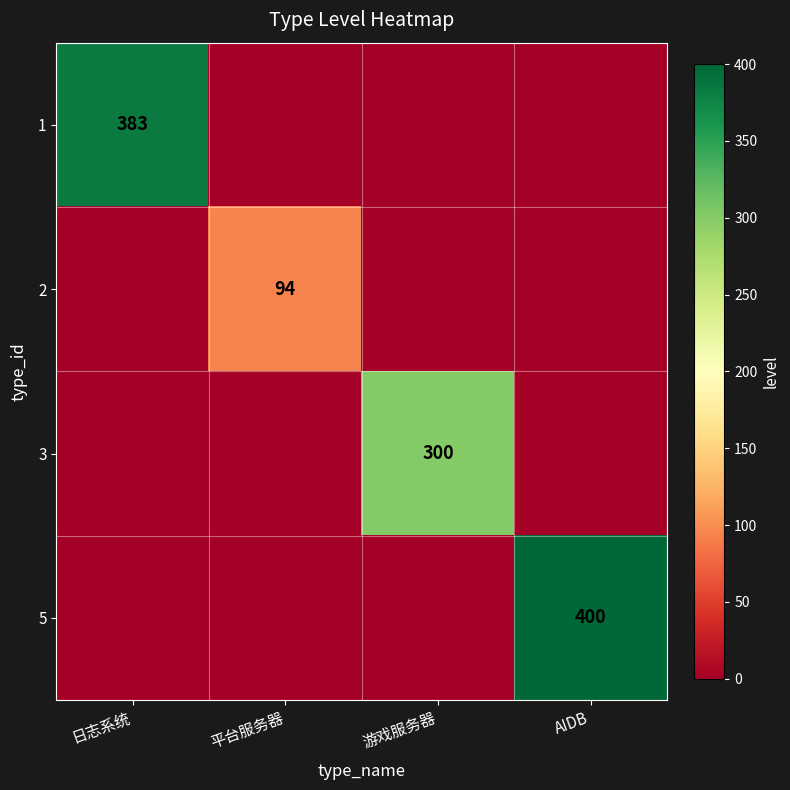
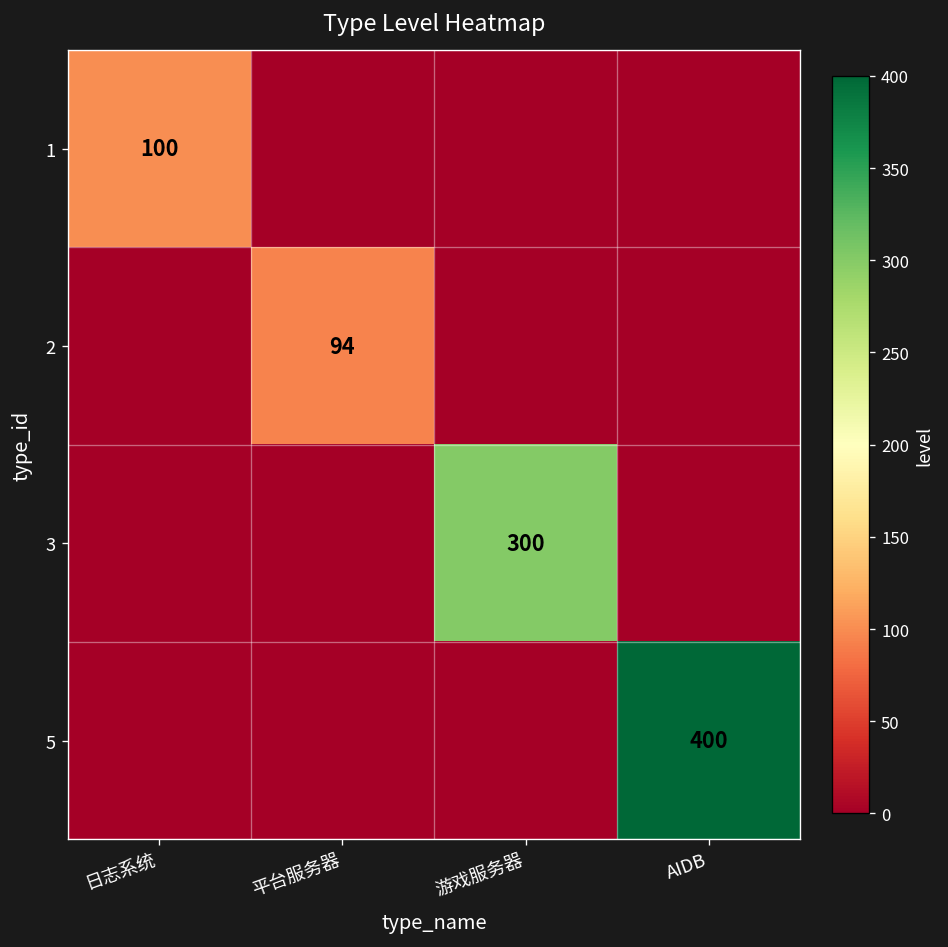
  {
    "1": {
-     "日志系统": 383
+     "日志系统": 100
    },
    "2": {
      "平台服务器": 94
    },
    "3": {
      "游戏服务器": 300
    },
    "5": {
      "AIDB": 400
    }
  }
